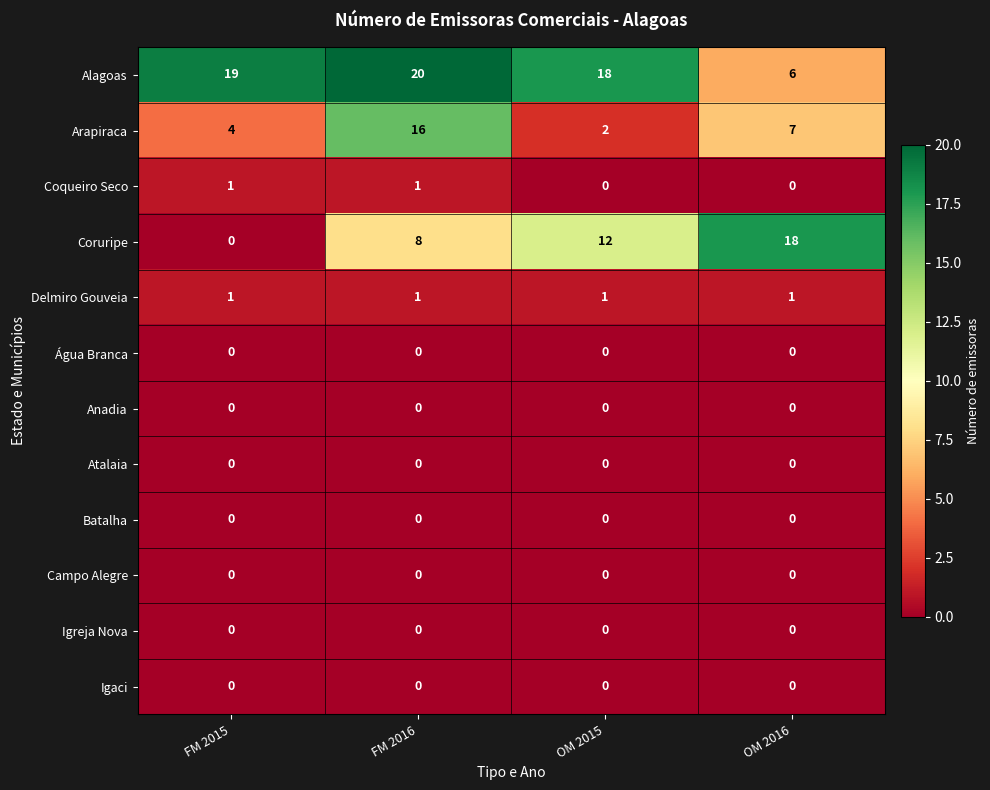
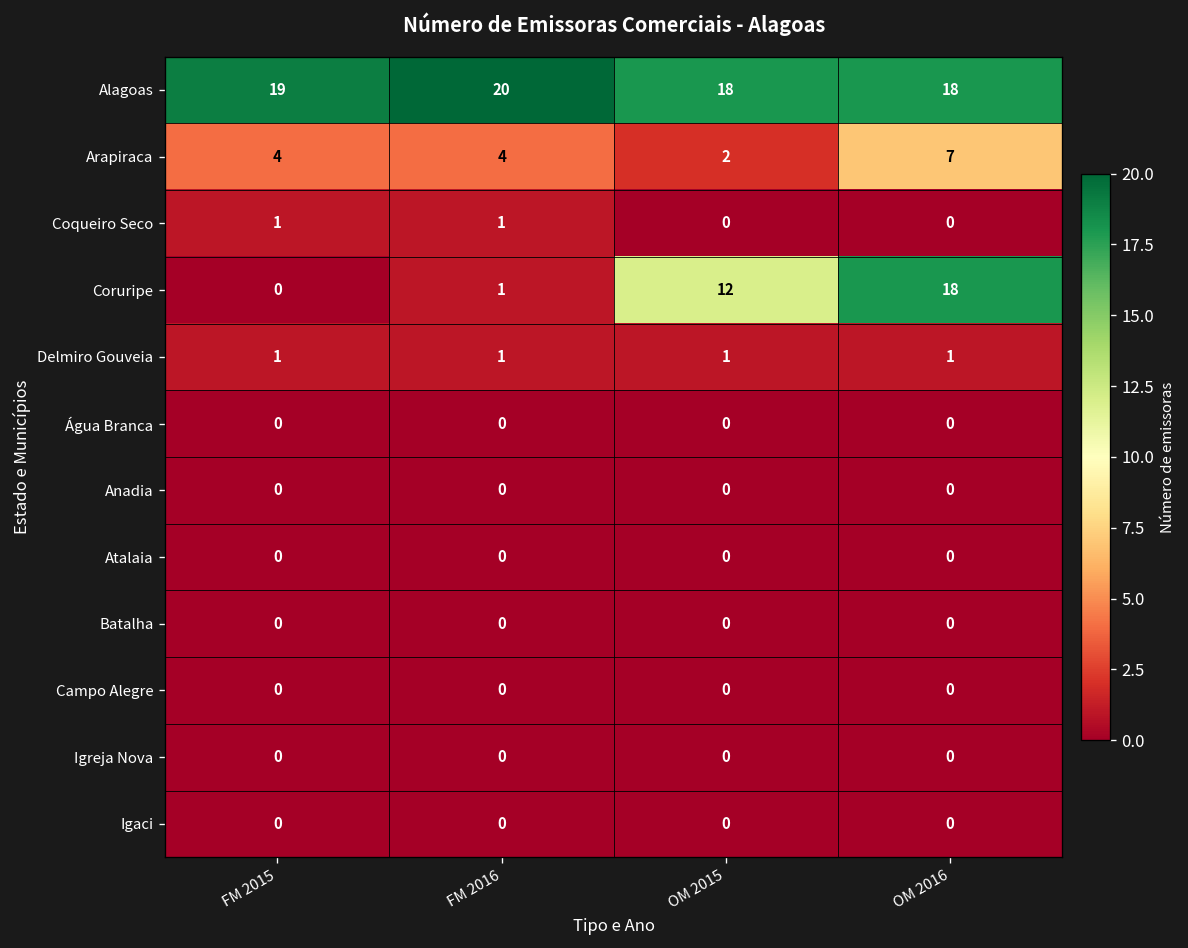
  {
    "Alagoas": {
      "FM 2015": 19,
      "FM 2016": 20,
      "OM 2015": 18,
-     "OM 2016": 6
+     "OM 2016": 18
    },
    "Arapiraca": {
      "FM 2015": 4,
-     "FM 2016": 16,
+     "FM 2016": 4,
      "OM 2015": 2,
      "OM 2016": 7
    },
    "Coqueiro Seco": {
      "FM 2015": 1,
      "FM 2016": 1,
      "OM 2015": 0,
      "OM 2016": 0
    },
    "Coruripe": {
      "FM 2015": 0,
-     "FM 2016": 8,
+     "FM 2016": 1,
      "OM 2015": 12,
      "OM 2016": 18
    },
    "Delmiro Gouveia": {
      "FM 2015": 1,
      "FM 2016": 1,
      "OM 2015": 1,
      "OM 2016": 1
    },
    "Água Branca": {
      "FM 2015": 0,
      "FM 2016": 0,
      "OM 2015": 0,
      "OM 2016": 0
    },
    "Anadia": {
      "FM 2015": 0,
      "FM 2016": 0,
      "OM 2015": 0,
      "OM 2016": 0
    },
    "Atalaia": {
      "FM 2015": 0,
      "FM 2016": 0,
      "OM 2015": 0,
      "OM 2016": 0
    },
    "Batalha": {
      "FM 2015": 0,
      "FM 2016": 0,
      "OM 2015": 0,
      "OM 2016": 0
    },
    "Campo Alegre": {
      "FM 2015": 0,
      "FM 2016": 0,
      "OM 2015": 0,
      "OM 2016": 0
    },
    "Igreja Nova": {
      "FM 2015": 0,
      "FM 2016": 0,
      "OM 2015": 0,
      "OM 2016": 0
    },
    "Igaci": {
      "FM 2015": 0,
      "FM 2016": 0,
      "OM 2015": 0,
      "OM 2016": 0
    }
  }
